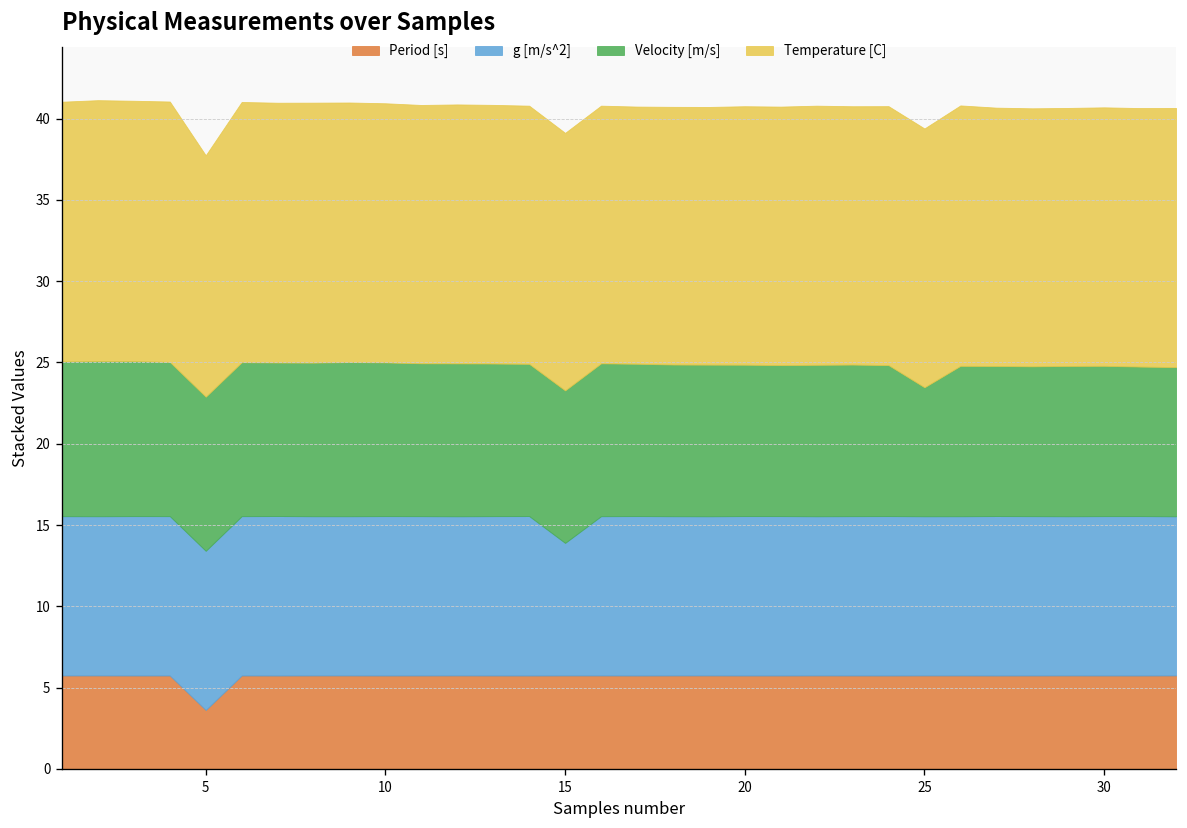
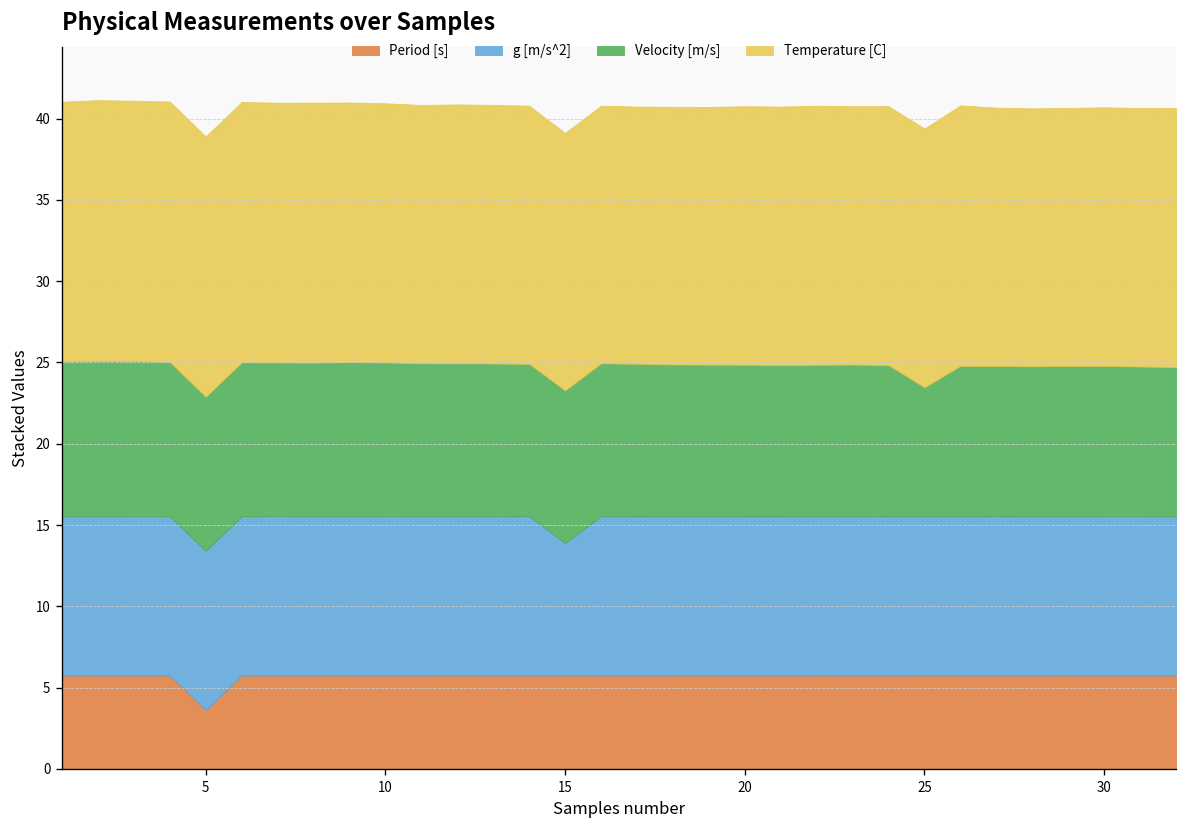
  {
    "Period [s]": {
      "5": 3.6,
      "10": 5.7,
      "15": 5.7,
      "20": 5.7,
      "25": 5.7,
      "30": 5.7
    },
    "g [m/s^2]": {
      "5": 9.8,
      "10": 9.8,
      "15": 8.2,
      "20": 9.8,
      "25": 9.8,
      "30": 9.8
    },
    "Velocity [m/s]": {
      "5": 9.5,
      "10": 9.5,
      "15": 9.4,
      "20": 9.3,
      "25": 7.9,
      "30": 9.2
    },
    "Temperature [C]": {
-     "5": 14.9,
+     "5": 16.0,
      "10": 15.9,
      "15": 15.8,
      "20": 15.9,
      "25": 15.9,
      "30": 15.9
    }
  }
